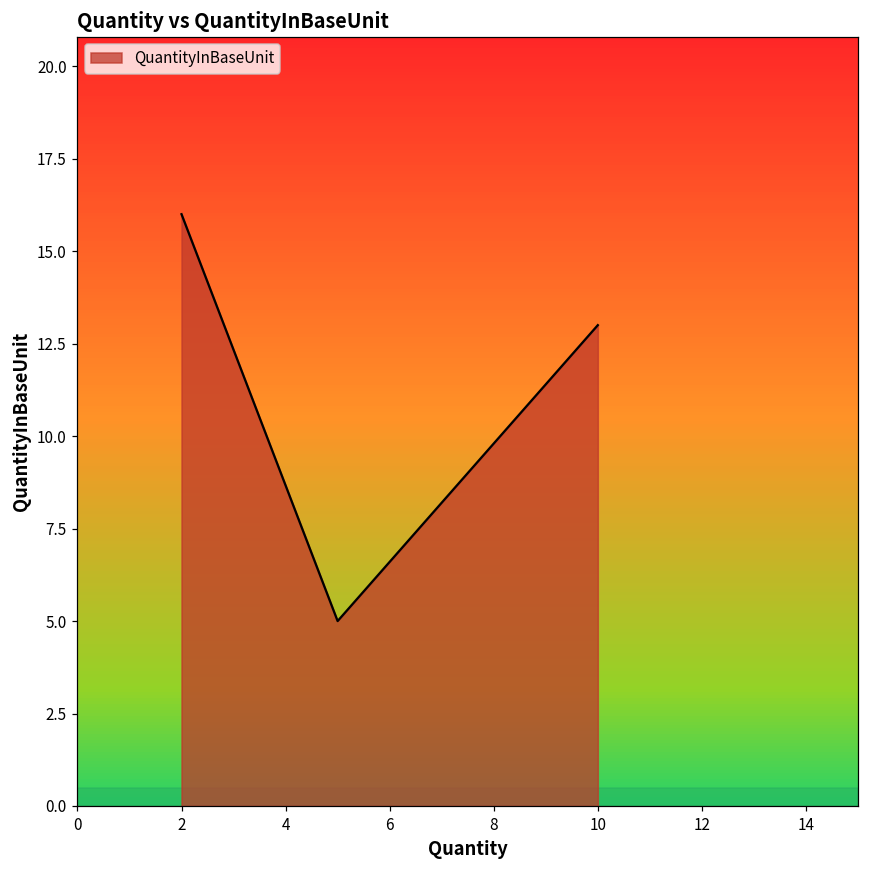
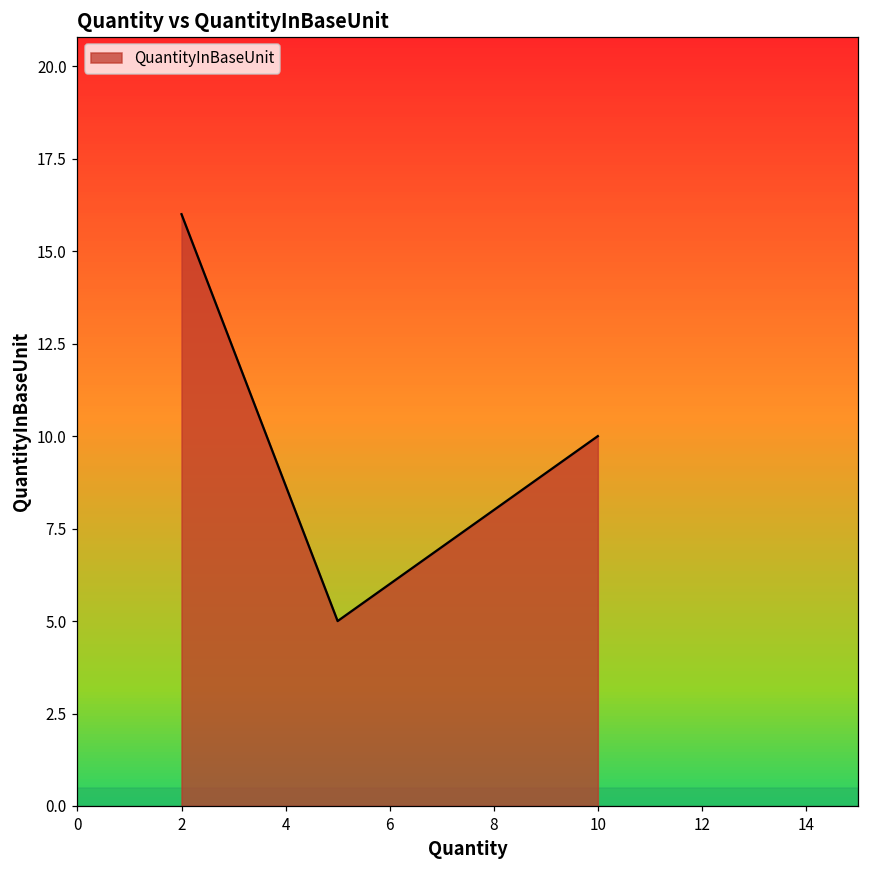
  {
    "2": 16,
-   "10": 13
+   "10": 10
  }
